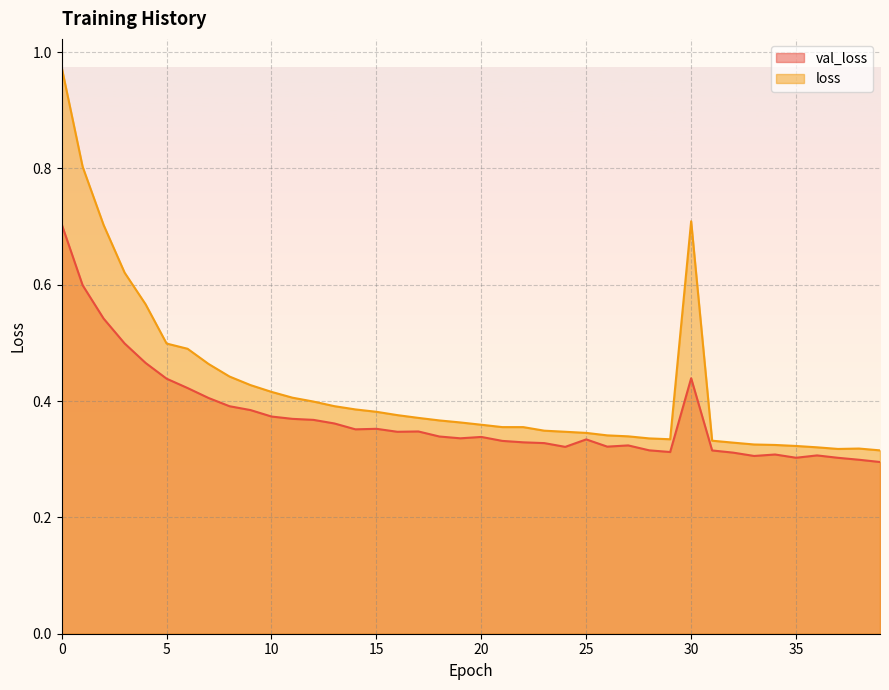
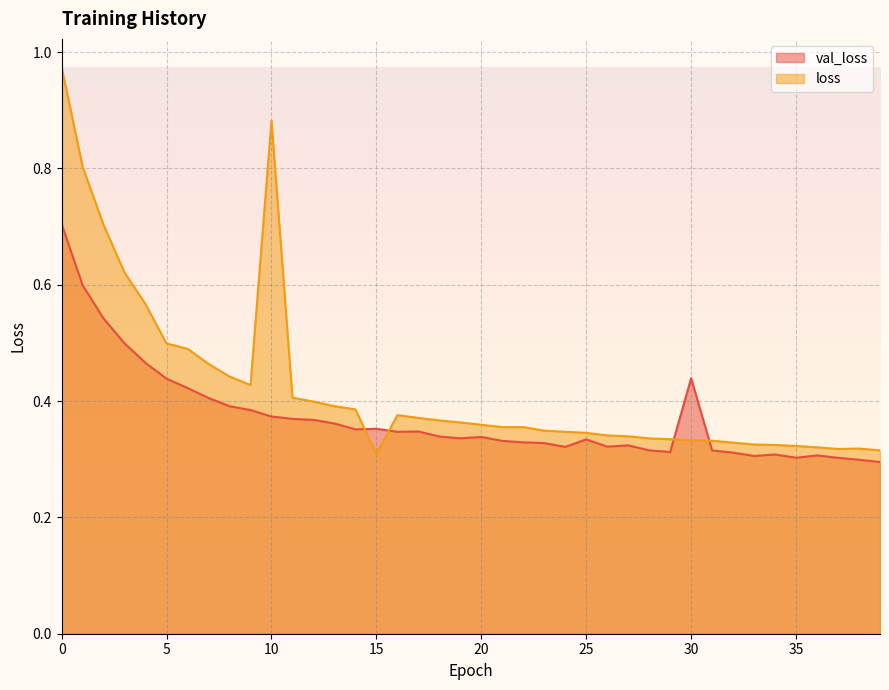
  {
    "val_loss": {
      "0": 0.70,
      "5": 0.44,
      "10": 0.37,
      "15": 0.35,
      "20": 0.34,
      "25": 0.33,
      "30": 0.44,
      "35": 0.30
    },
    "loss": {
      "0": 0.97,
      "5": 0.50,
-     "10": 0.42,
-     "15": 0.38,
+     "10": 0.88,
+     "15": 0.31,
      "20": 0.36,
      "25": 0.35,
-     "30": 0.71,
+     "30": 0.33,
      "35": 0.32
    }
  }
